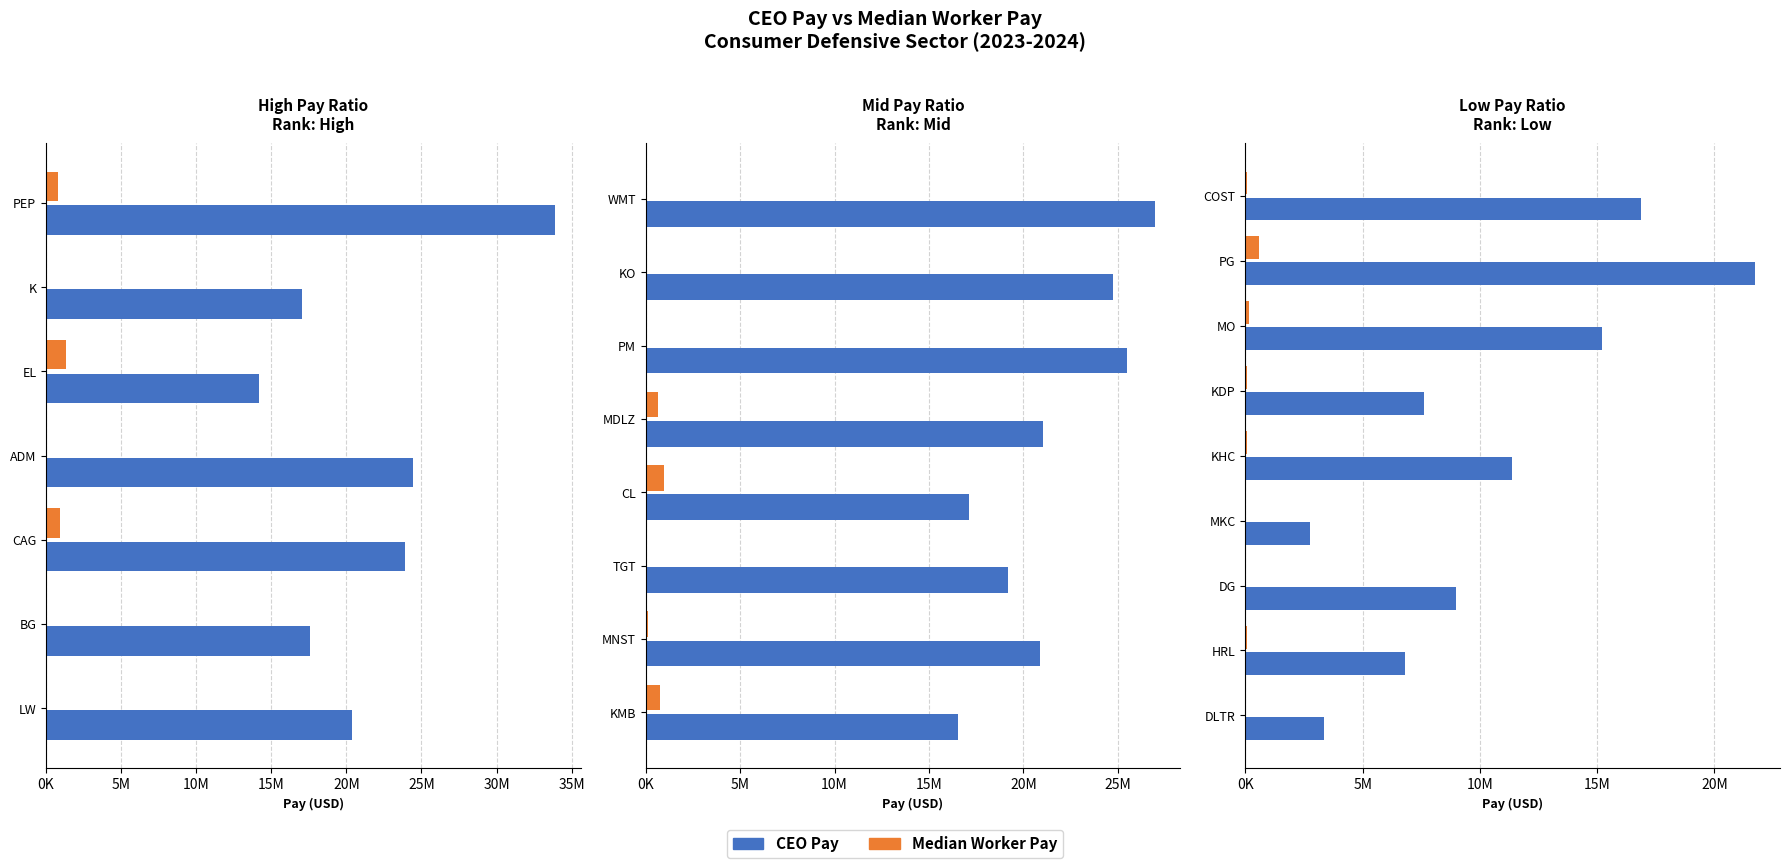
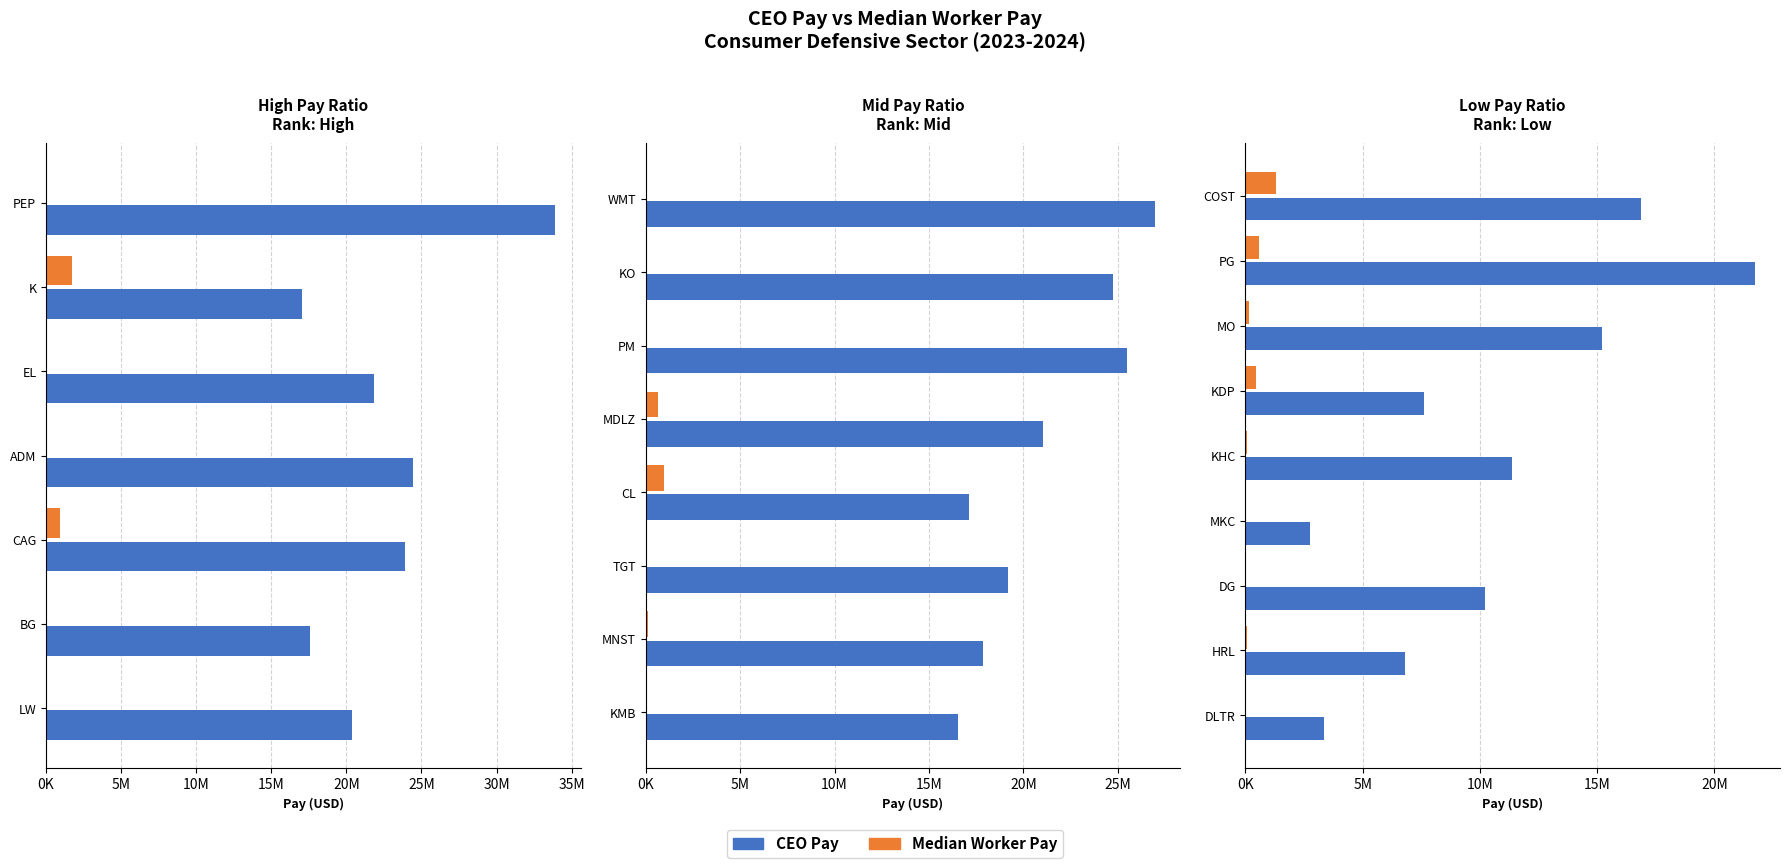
  {
    "High Pay Ratio Rank: High": {
      "CEO Pay": {
        "PEP": 33900000,
        "K": 17000000,
-       "EL": 14200000,
+       "EL": 21800000,
        "ADM": 24400000,
        "CAG": 23900000,
        "BG": 17600000,
        "LW": 20400000
      },
      "Median Worker Pay": {
-       "PEP": 800000,
-       "K": 100000,
-       "EL": 1400000,
+       "PEP": 100000,
+       "K": 1700000,
+       "EL": 0,
        "CAG": 900000
      }
    },
    "Mid Pay Ratio Rank: Mid": {
      "CEO Pay": {
        "WMT": 27000000,
        "KO": 24700000,
        "PM": 25500000,
        "MDLZ": 21000000,
        "CL": 17100000,
        "TGT": 19200000,
-       "MNST": 20900000,
+       "MNST": 17900000,
        "KMB": 16500000
      },
      "Median Worker Pay": {
        "MDLZ": 600000,
        "CL": 900000,
-       "KMB": 800000
+       "KMB": 100000
      }
    },
    "Low Pay Ratio Rank: Low": {
      "CEO Pay": {
        "COST": 16900000,
        "PG": 21700000,
        "MO": 15200000,
        "KDP": 7600000,
        "KHC": 11400000,
        "MKC": 2700000,
-       "DG": 9000000,
+       "DG": 10200000,
        "HRL": 6800000,
        "DLTR": 3400000
      },
      "Median Worker Pay": {
-       "COST": 100000,
+       "COST": 1300000,
        "PG": 600000,
        "MO": 200000,
-       "KDP": 100000
+       "KDP": 400000
      }
    }
  }
